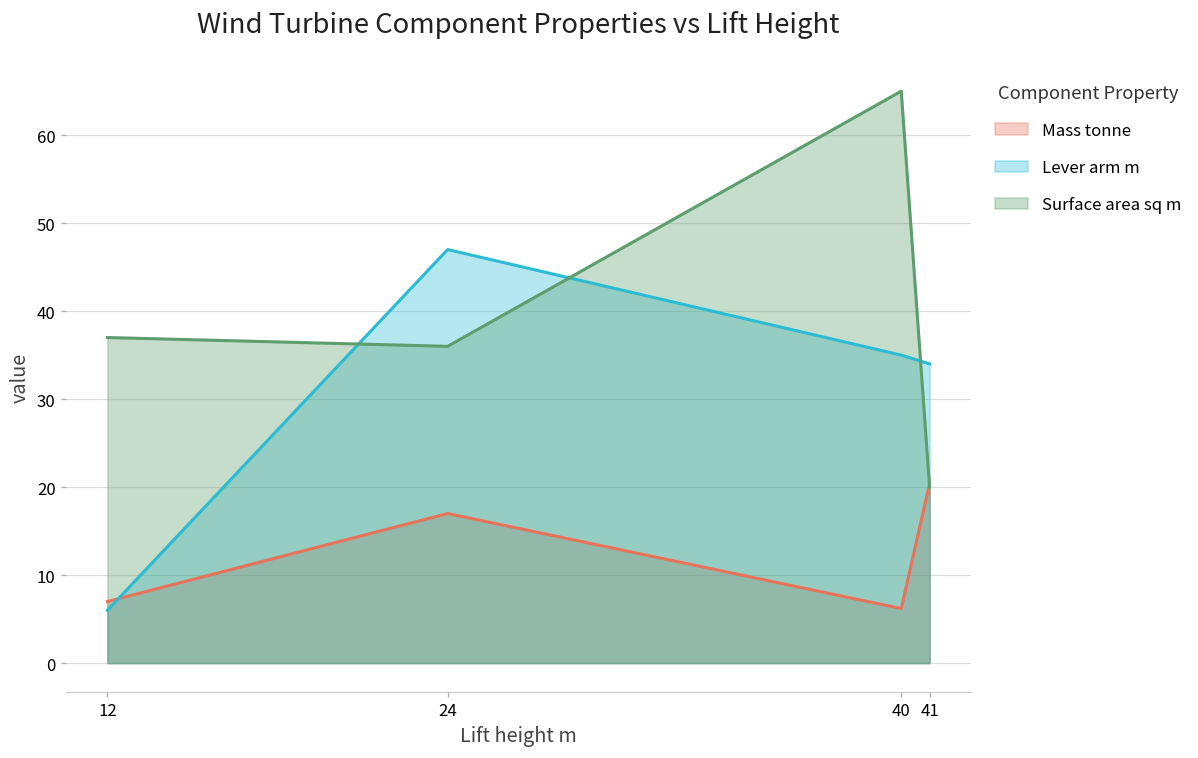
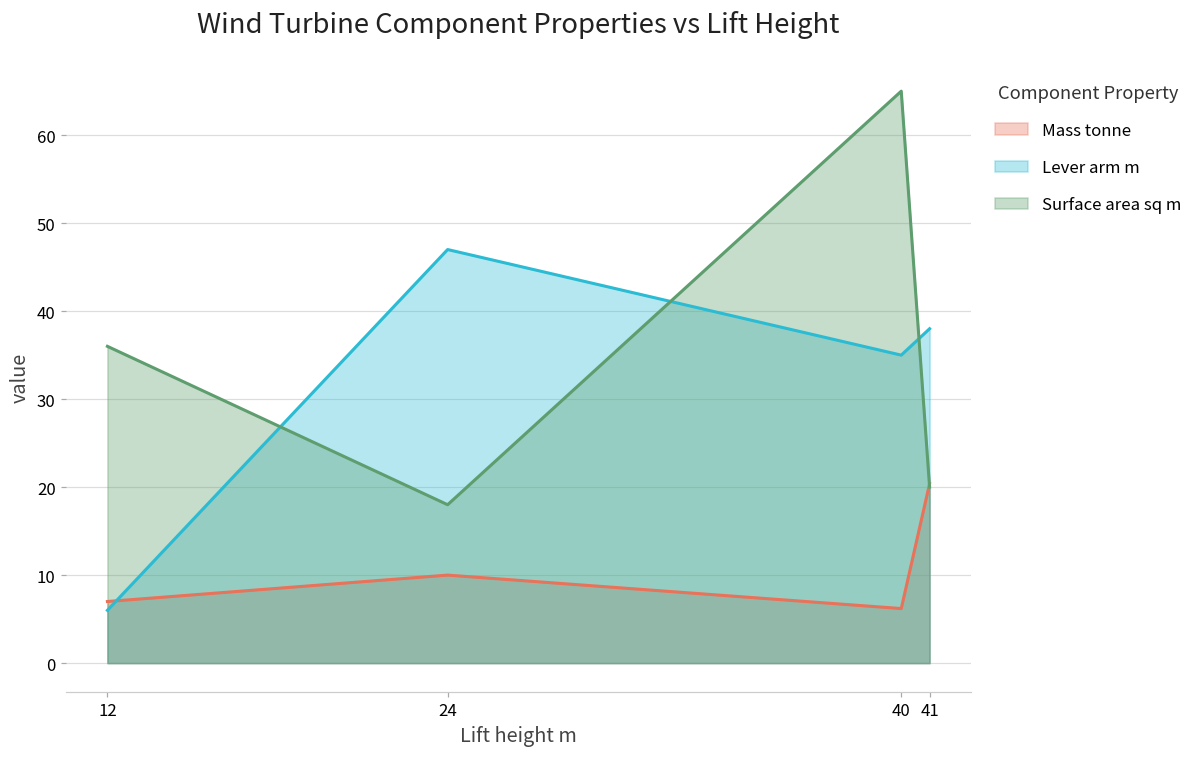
  {
    "Mass tonne": {
      "12": 7,
-     "24": 17,
+     "24": 10,
      "40": 6,
      "41": 20
    },
    "Lever arm m": {
      "12": 6,
      "24": 47,
      "40": 35,
-     "41": 34
+     "41": 38
    },
    "Surface area sq m": {
-     "12": 37,
-     "24": 36,
+     "12": 36,
+     "24": 18,
      "40": 65,
      "41": 20
    }
  }
